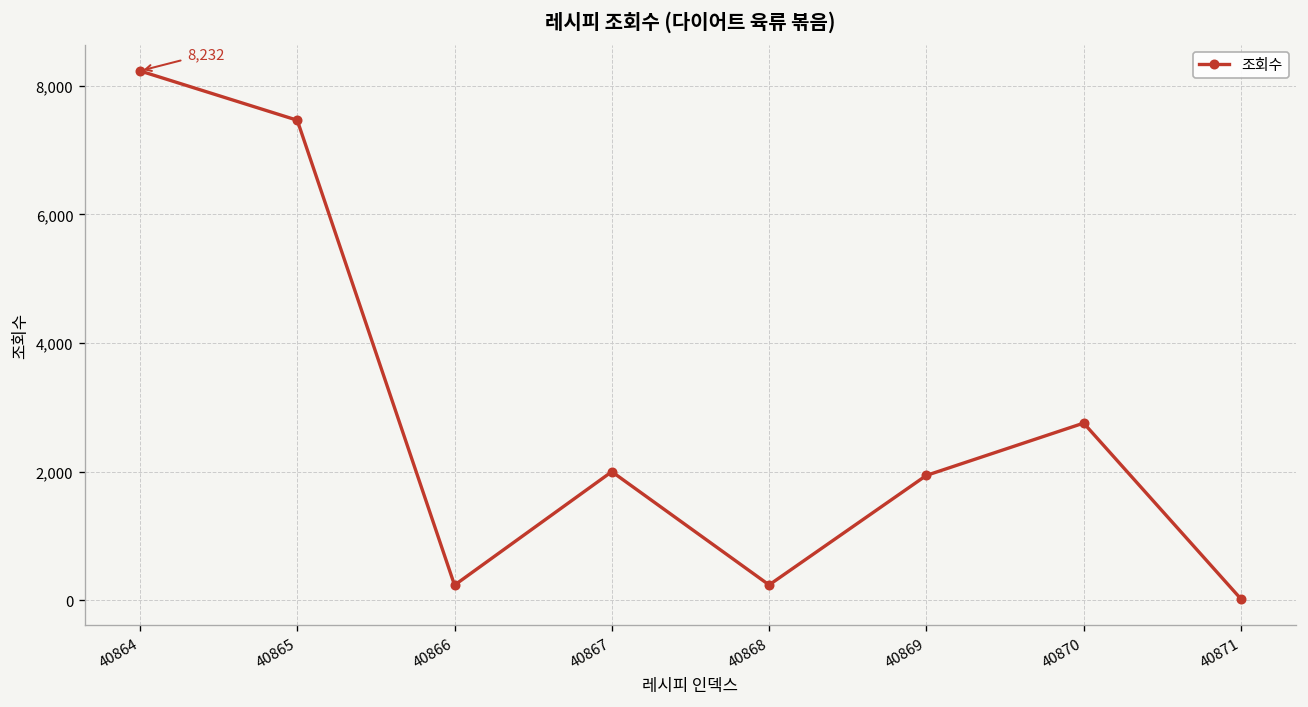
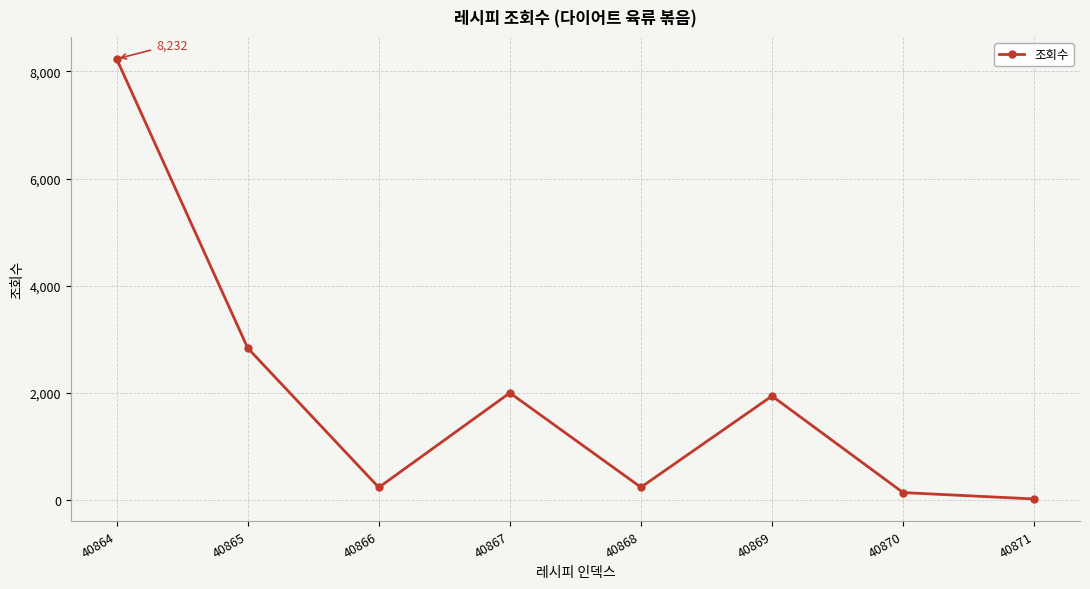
  {
-   "40865": "7,500",
+   "40865": "2,800",
    "40866": "200",
    "40867": "2,000",
    "40868": "200",
    "40869": "1,900",
-   "40870": "2,800",
+   "40870": "100",
    "40871": "0"
  }
